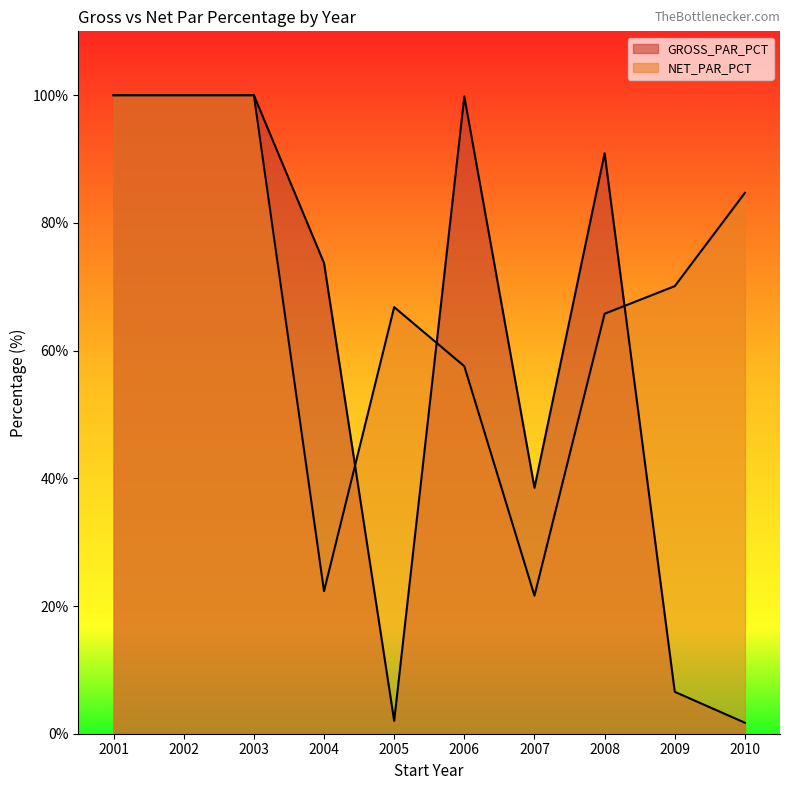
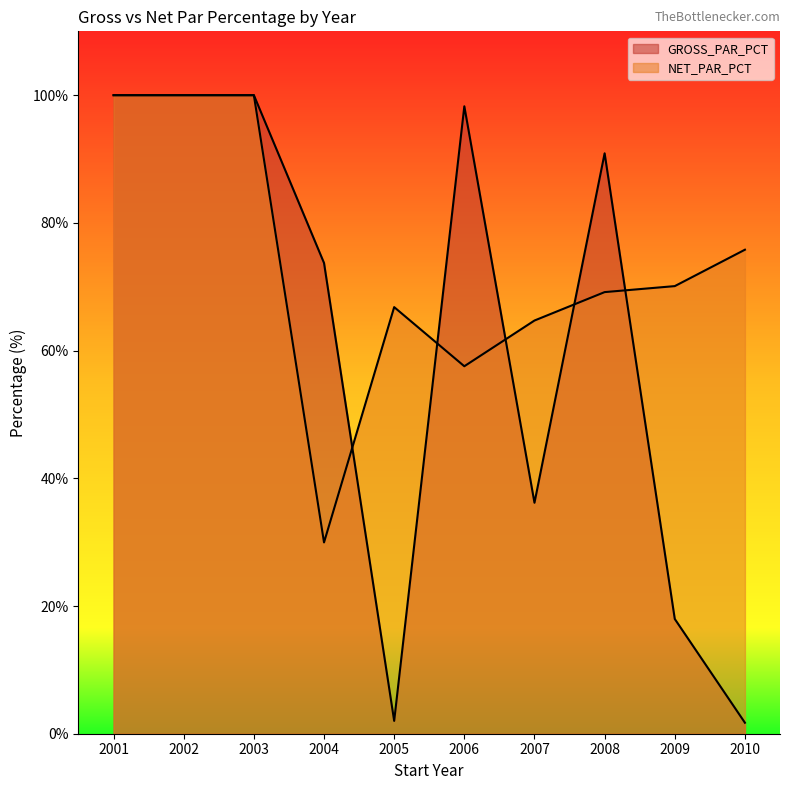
  {
    "GROSS_PAR_PCT": {
      "2004": "74%",
      "2005": "2%",
-     "2006": "100%",
-     "2007": "39%",
+     "2006": "98%",
+     "2007": "36%",
      "2008": "91%",
-     "2009": "7%",
+     "2009": "18%",
      "2010": "2%"
    },
    "NET_PAR_PCT": {
-     "2004": "22%",
+     "2004": "30%",
      "2005": "67%",
      "2006": "58%",
-     "2007": "22%",
-     "2008": "66%",
+     "2007": "65%",
+     "2008": "69%",
      "2009": "70%",
-     "2010": "85%"
+     "2010": "76%"
    }
  }
